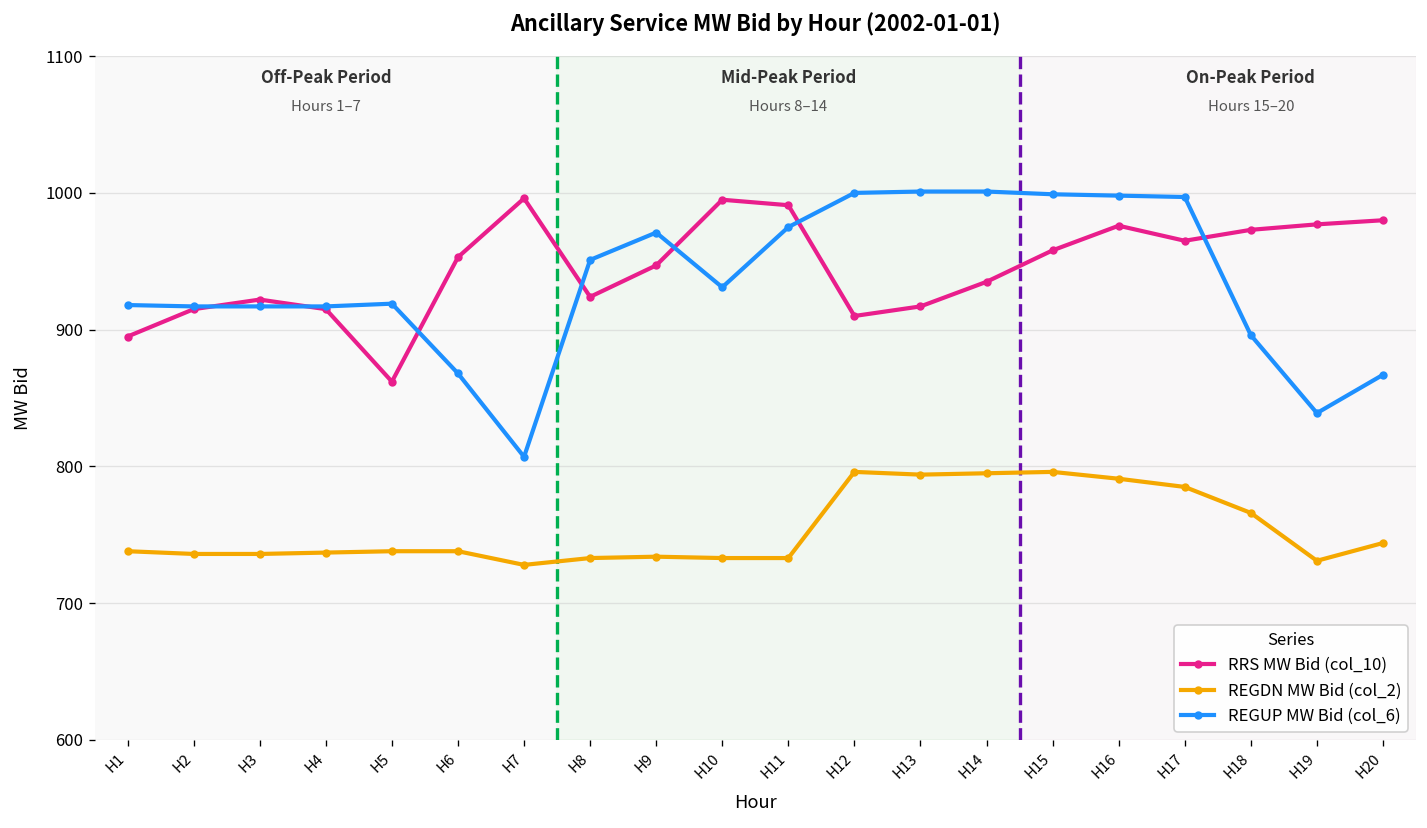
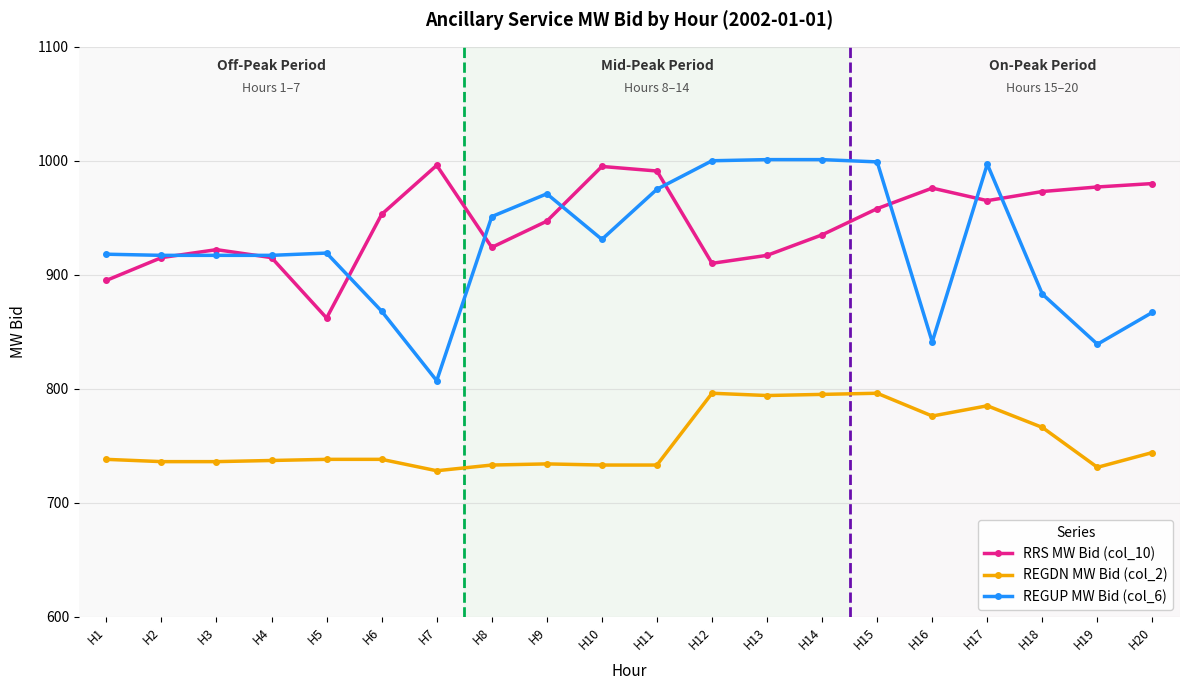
  {
    "RRS MW Bid (col_10)": {
      "H1": 895,
      "H3": 922,
      "H5": 862,
      "H6": 953,
      "H7": 996,
      "H8": 924,
      "H9": 947,
      "H10": 995,
      "H11": 991,
      "H12": 910,
      "H13": 917,
      "H14": 935,
      "H15": 958,
      "H16": 976,
      "H17": 965,
      "H18": 973,
      "H19": 977,
      "H20": 980
    },
    "REGDN MW Bid (col_2)": {
      "H1": 738,
      "H2": 736,
      "H3": 736,
      "H4": 737,
      "H5": 738,
      "H6": 738,
      "H7": 728,
      "H8": 733,
      "H9": 734,
      "H10": 733,
      "H11": 733,
      "H12": 796,
      "H13": 794,
      "H14": 795,
      "H15": 796,
-     "H16": 791,
+     "H16": 776,
      "H17": 785,
      "H18": 766,
      "H19": 731,
      "H20": 744
    },
    "REGUP MW Bid (col_6)": {
      "H1": 918,
      "H3": 917,
      "H5": 919,
      "H6": 868,
      "H7": 807,
      "H8": 951,
      "H9": 971,
      "H10": 931,
      "H11": 975,
      "H12": 1000,
      "H13": 1001,
      "H14": 1001,
      "H15": 999,
-     "H16": 998,
+     "H16": 841,
      "H17": 997,
-     "H18": 896,
+     "H18": 883,
      "H19": 839,
      "H20": 867
    }
  }
